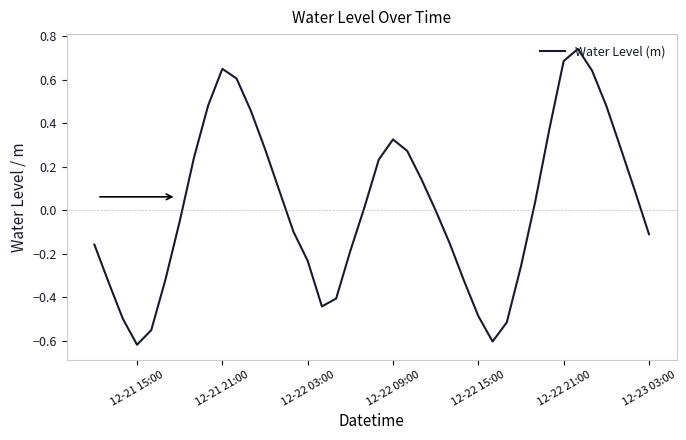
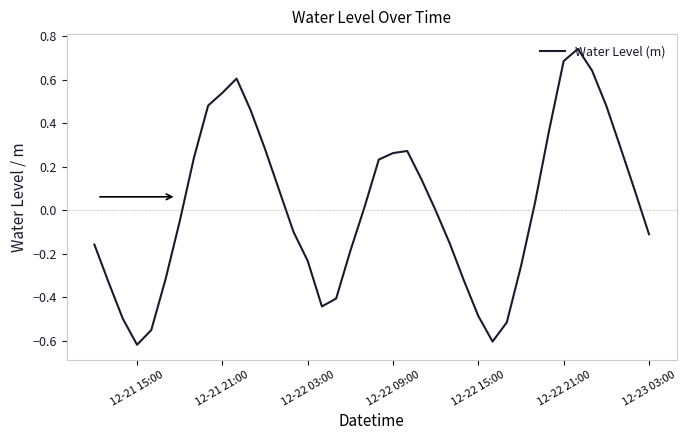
  {
    "12-21 15:00": -0.62,
-   "12-21 21:00": 0.65,
+   "12-21 21:00": 0.54,
    "12-22 03:00": -0.23,
-   "12-22 09:00": 0.33,
+   "12-22 09:00": 0.26,
    "12-22 15:00": -0.49,
    "12-22 21:00": 0.69,
    "12-23 03:00": -0.11
  }
